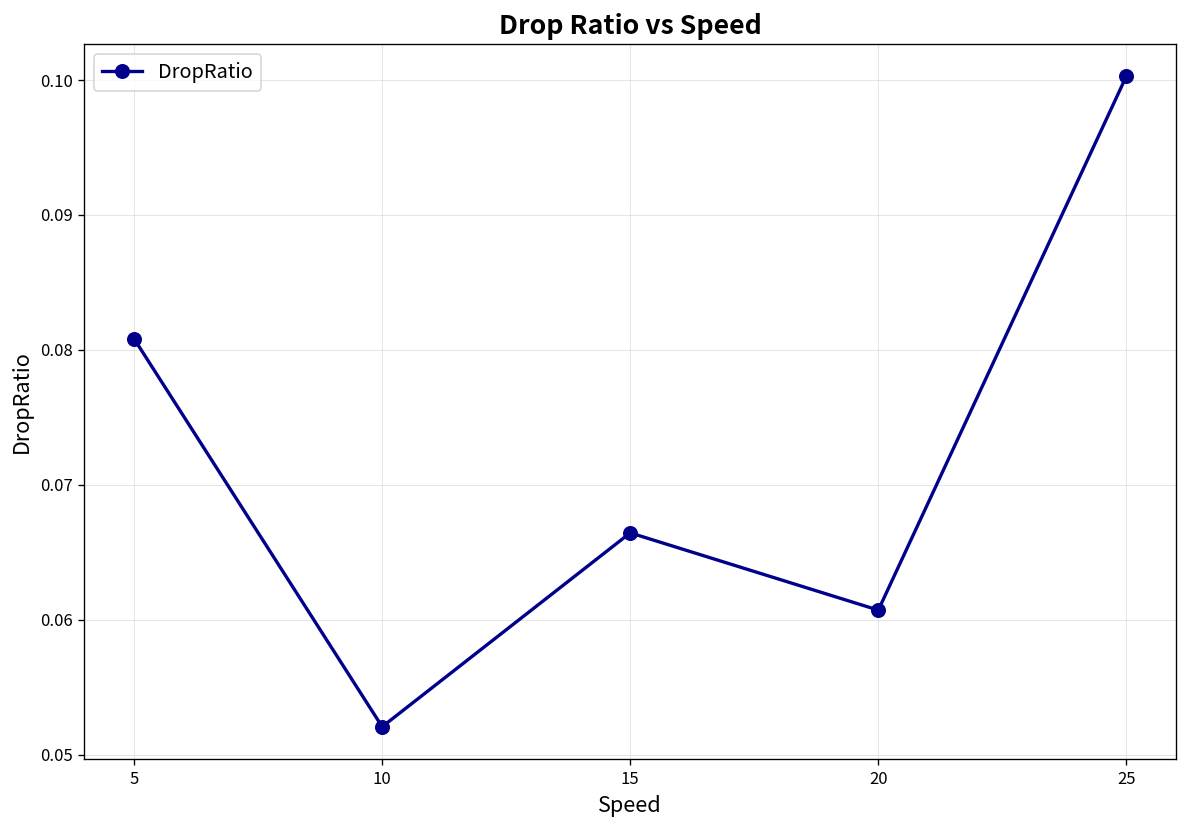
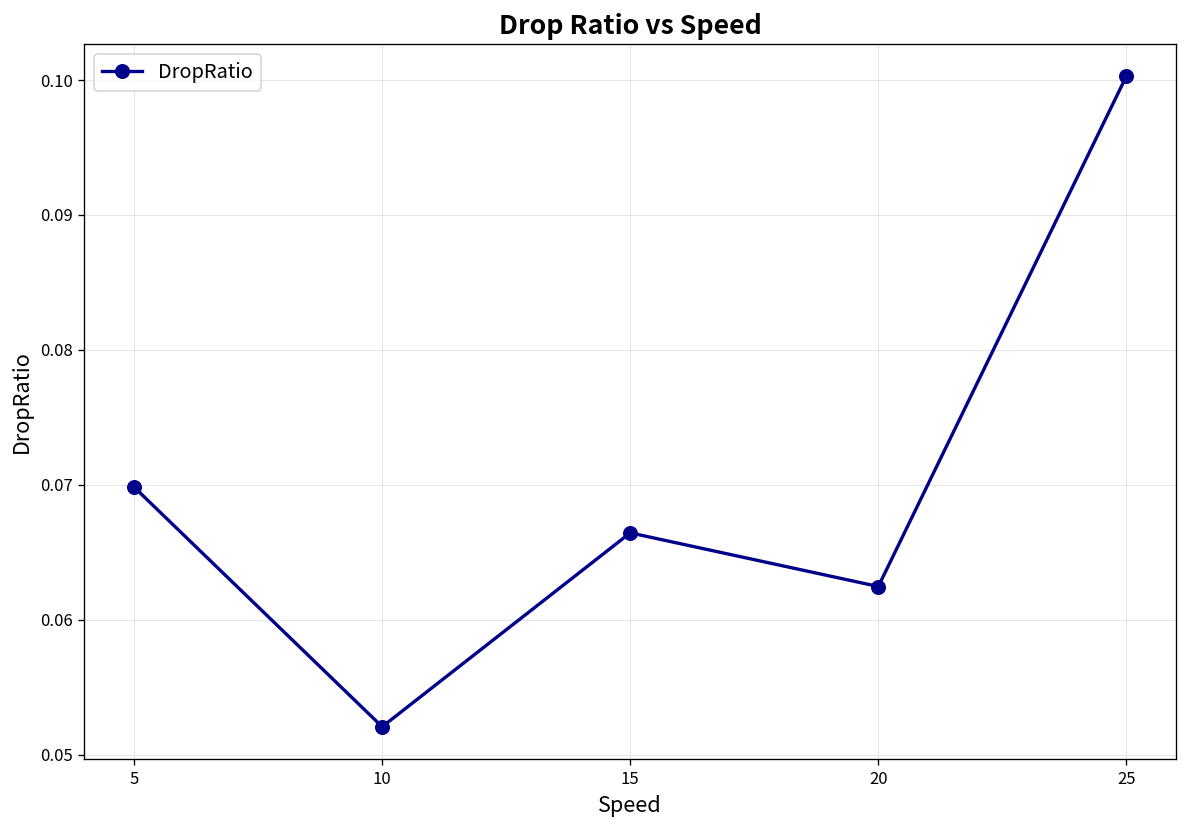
  {
-   "5": 0.0808,
+   "5": 0.0698,
    "10": 0.0521,
    "15": 0.0664,
-   "20": 0.0607,
+   "20": 0.0625,
    "25": 0.1003
  }
